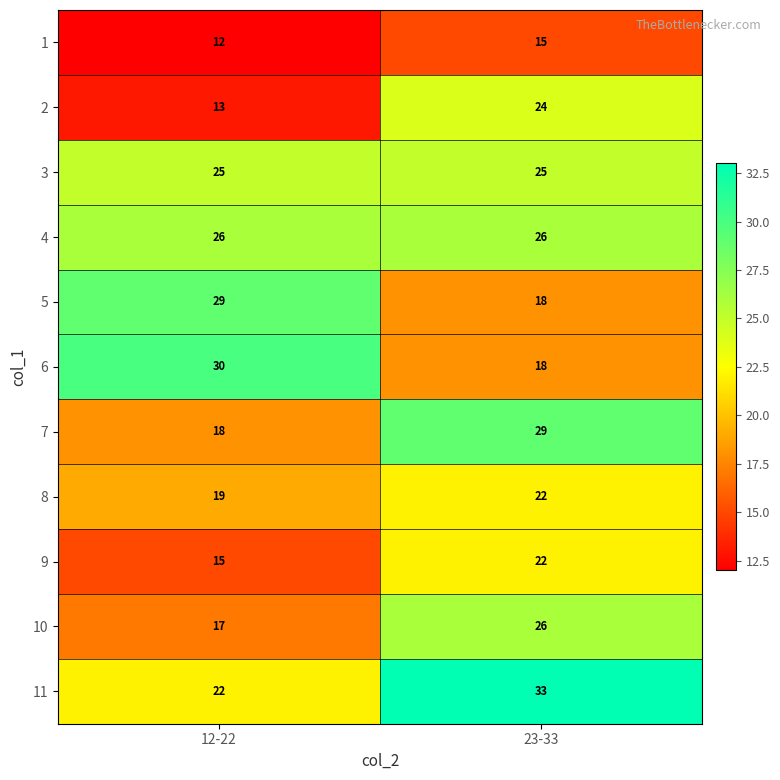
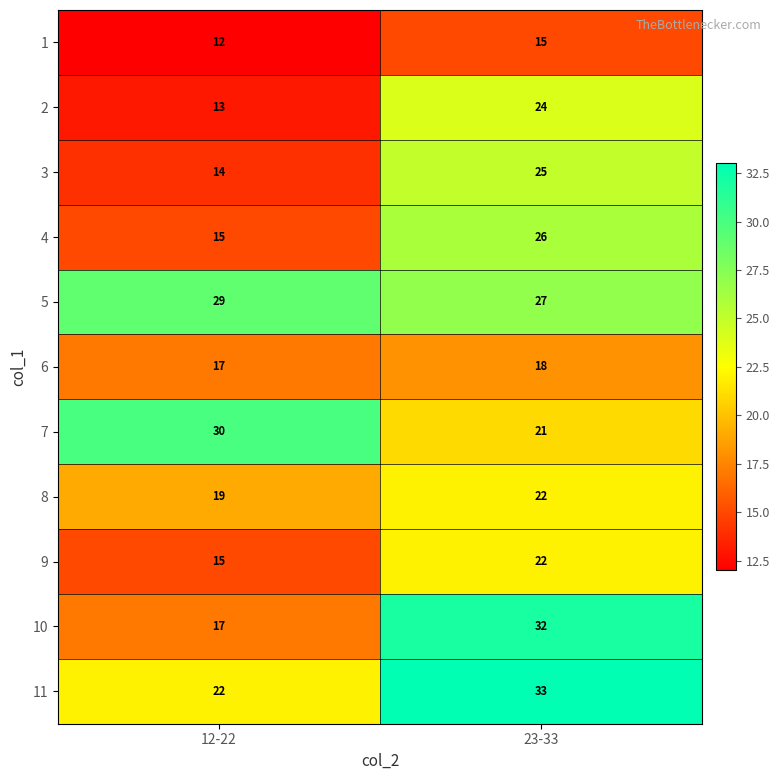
  {
    "1": {
      "12-22": 12,
      "23-33": 15
    },
    "2": {
      "12-22": 13,
      "23-33": 24
    },
    "3": {
-     "12-22": 25,
+     "12-22": 14,
      "23-33": 25
    },
    "4": {
-     "12-22": 26,
+     "12-22": 15,
      "23-33": 26
    },
    "5": {
      "12-22": 29,
-     "23-33": 18
+     "23-33": 27
    },
    "6": {
-     "12-22": 30,
+     "12-22": 17,
      "23-33": 18
    },
    "7": {
-     "12-22": 18,
-     "23-33": 29
+     "12-22": 30,
+     "23-33": 21
    },
    "8": {
      "12-22": 19,
      "23-33": 22
    },
    "9": {
      "12-22": 15,
      "23-33": 22
    },
    "10": {
      "12-22": 17,
-     "23-33": 26
+     "23-33": 32
    },
    "11": {
      "12-22": 22,
      "23-33": 33
    }
  }
